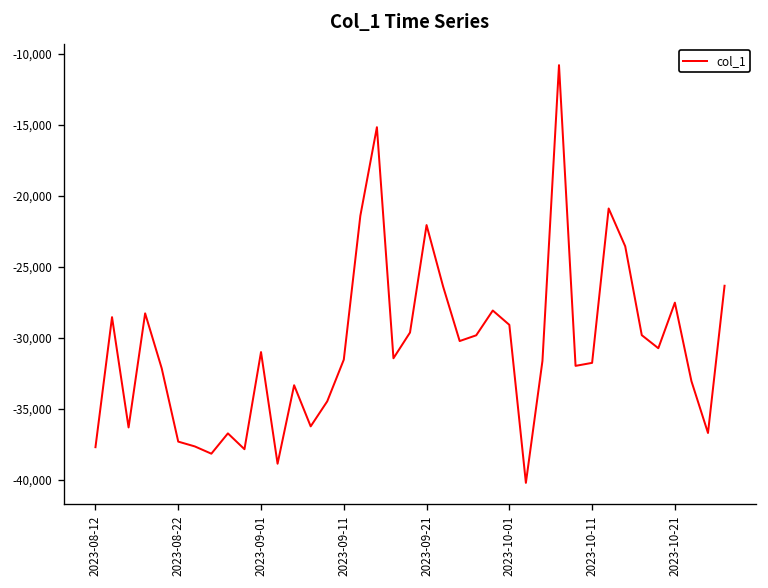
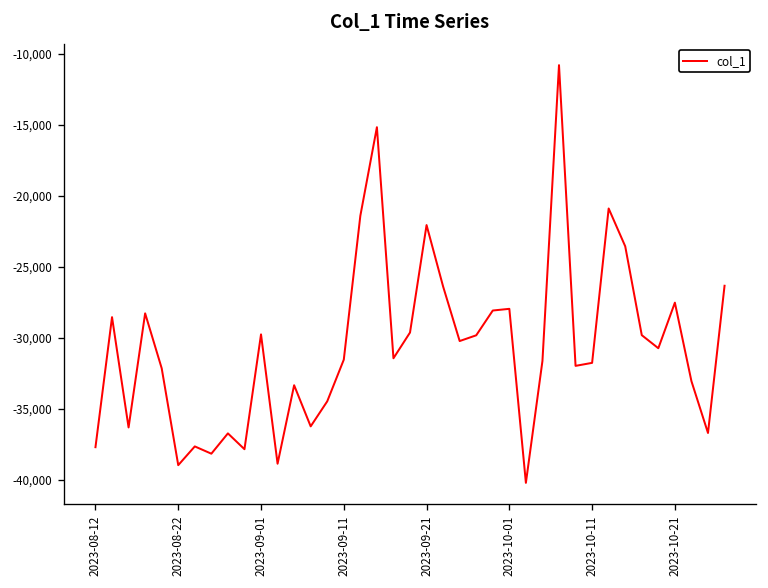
  {
    "2023-08-12": "-37,700",
-   "2023-08-22": "-37,300",
-   "2023-09-01": "-31,000",
+   "2023-08-22": "-39,000",
+   "2023-09-01": "-29,800",
    "2023-09-11": "-31,500",
    "2023-09-21": "-22,100",
-   "2023-10-01": "-29,100",
+   "2023-10-01": "-28,000",
    "2023-10-11": "-31,800",
    "2023-10-21": "-27,500"
  }
